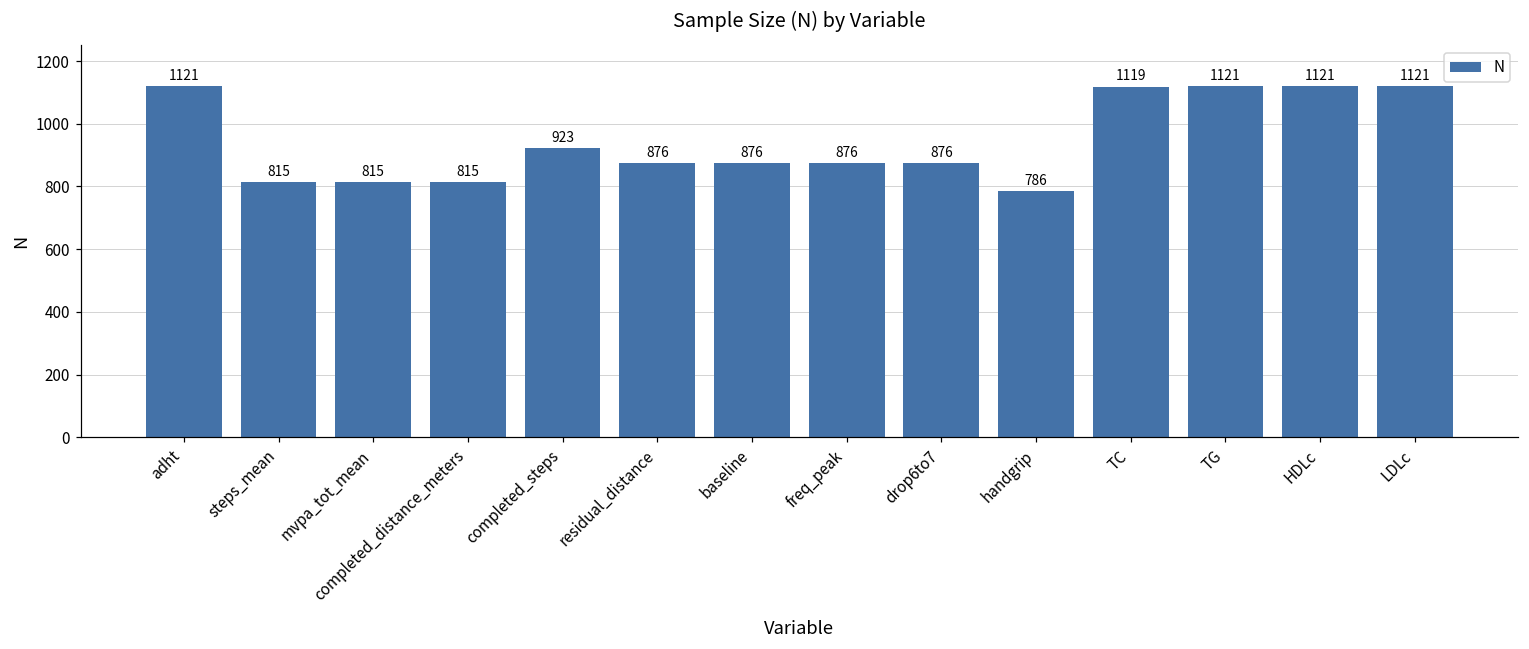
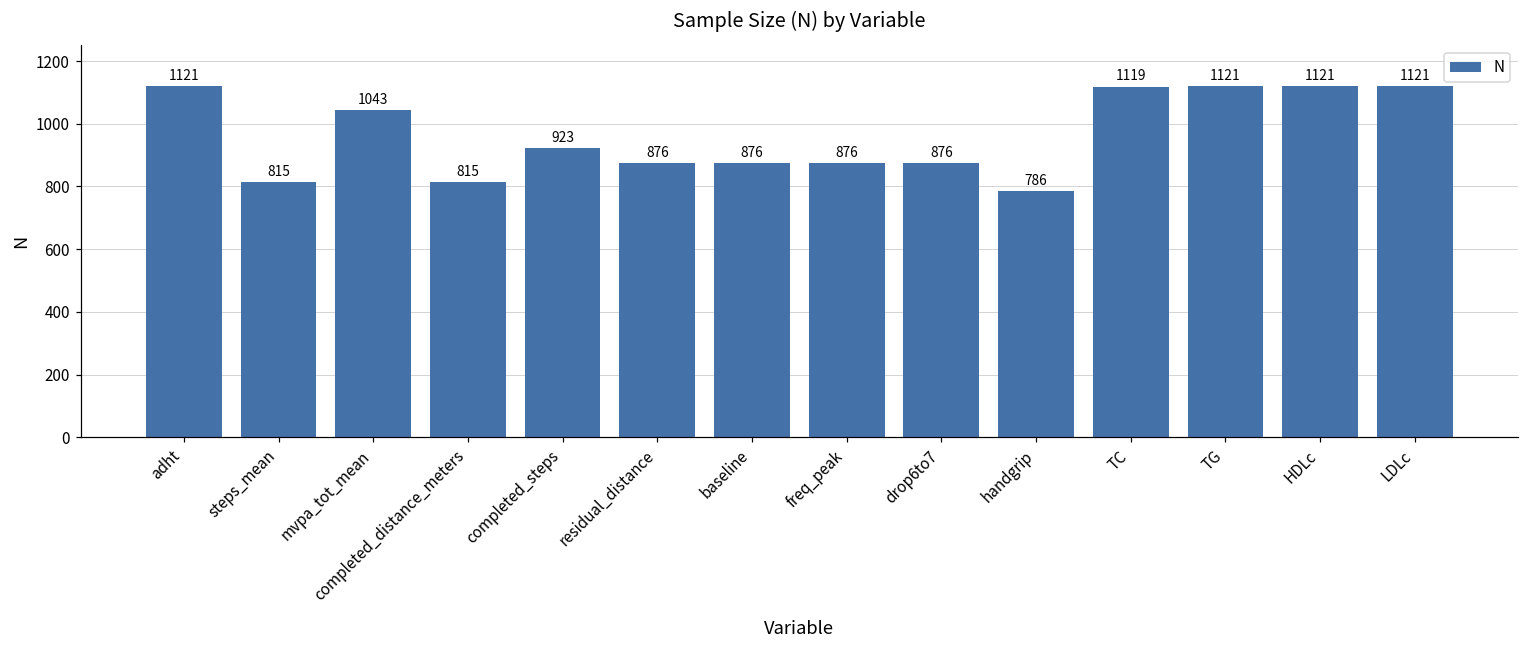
  {
    "adht": 1121,
    "steps_mean": 815,
-   "mvpa_tot_mean": 815,
+   "mvpa_tot_mean": 1043,
    "completed_distance_meters": 815,
    "completed_steps": 923,
    "residual_distance": 876,
    "baseline": 876,
    "freq_peak": 876,
    "drop6to7": 876,
    "handgrip": 786,
    "TC": 1119,
    "TG": 1121,
    "HDLc": 1121,
    "LDLc": 1121
  }
